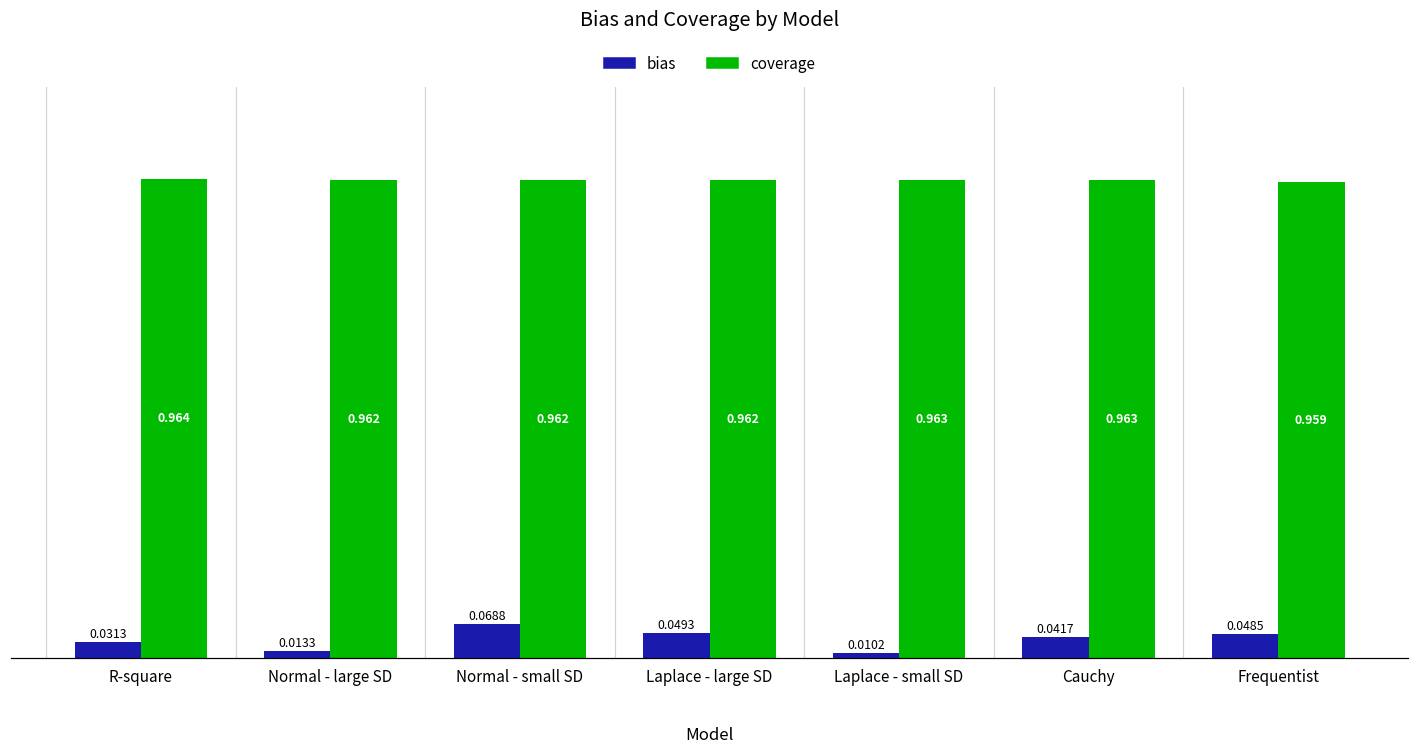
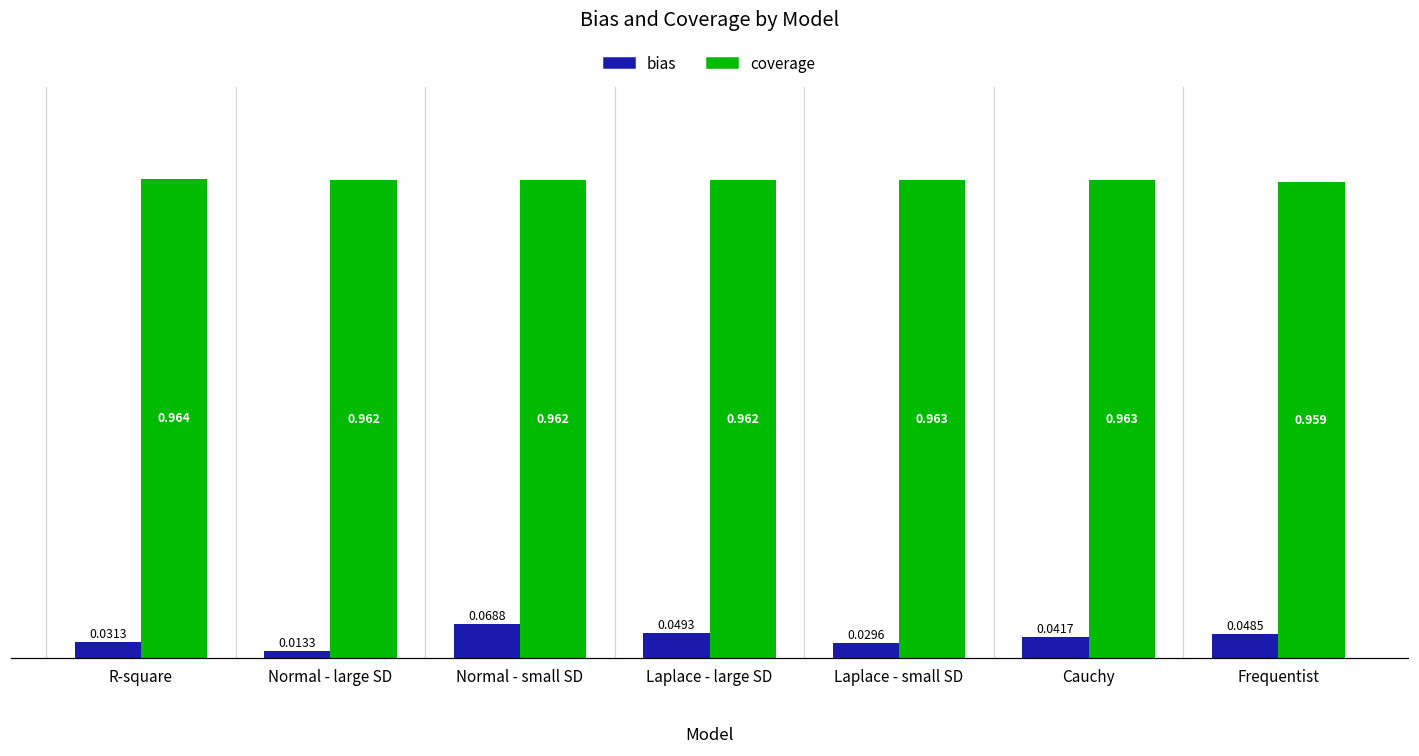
  {
    "bias": {
      "R-square": 0.0313,
      "Normal - large SD": 0.0133,
      "Normal - small SD": 0.0688,
      "Laplace - large SD": 0.0493,
-     "Laplace - small SD": 0.0102,
+     "Laplace - small SD": 0.0296,
      "Cauchy": 0.0417,
      "Frequentist": 0.0485
    },
    "coverage": {
      "R-square": 0.964,
      "Normal - large SD": 0.962,
      "Normal - small SD": 0.962,
      "Laplace - large SD": 0.962,
      "Laplace - small SD": 0.963,
      "Cauchy": 0.963,
      "Frequentist": 0.959
    }
  }
